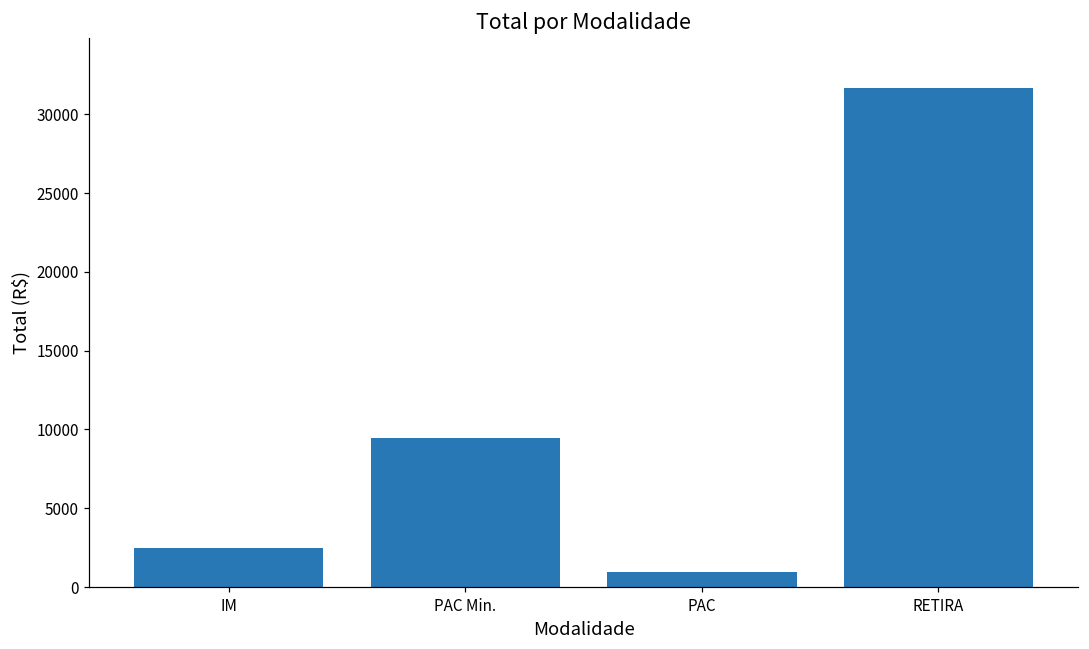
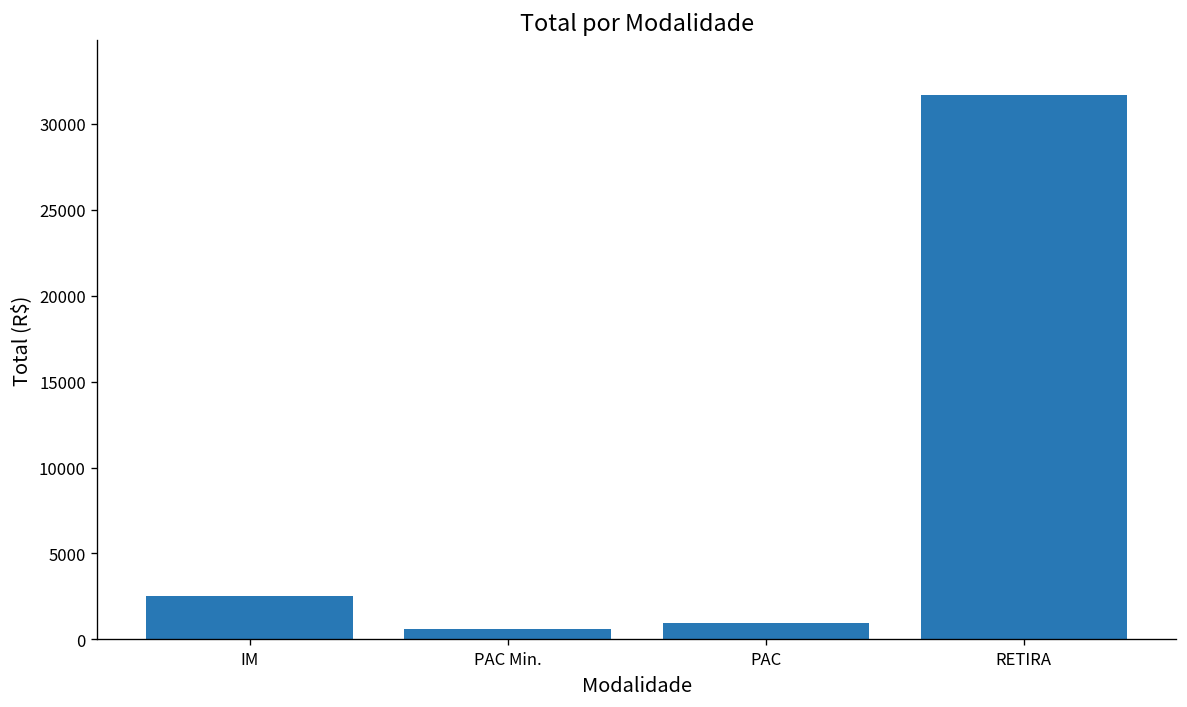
  {
    "IM": 2500,
-   "PAC Min.": 9500,
+   "PAC Min.": 600,
    "PAC": 900,
    "RETIRA": 31700
  }
